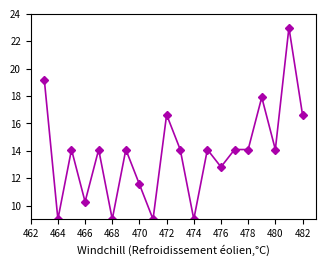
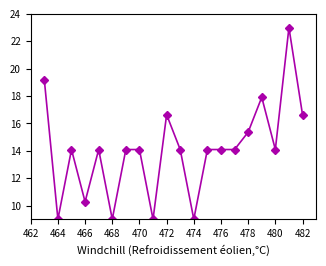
  {
    "464": 9.0,
    "466": 10.3,
    "468": 9.0,
-   "470": 11.5,
+   "470": 14.1,
    "472": 16.6,
    "474": 9.0,
-   "476": 12.8,
-   "478": 14.1,
+   "476": 14.1,
+   "478": 15.4,
    "480": 14.1,
    "482": 16.6
  }
